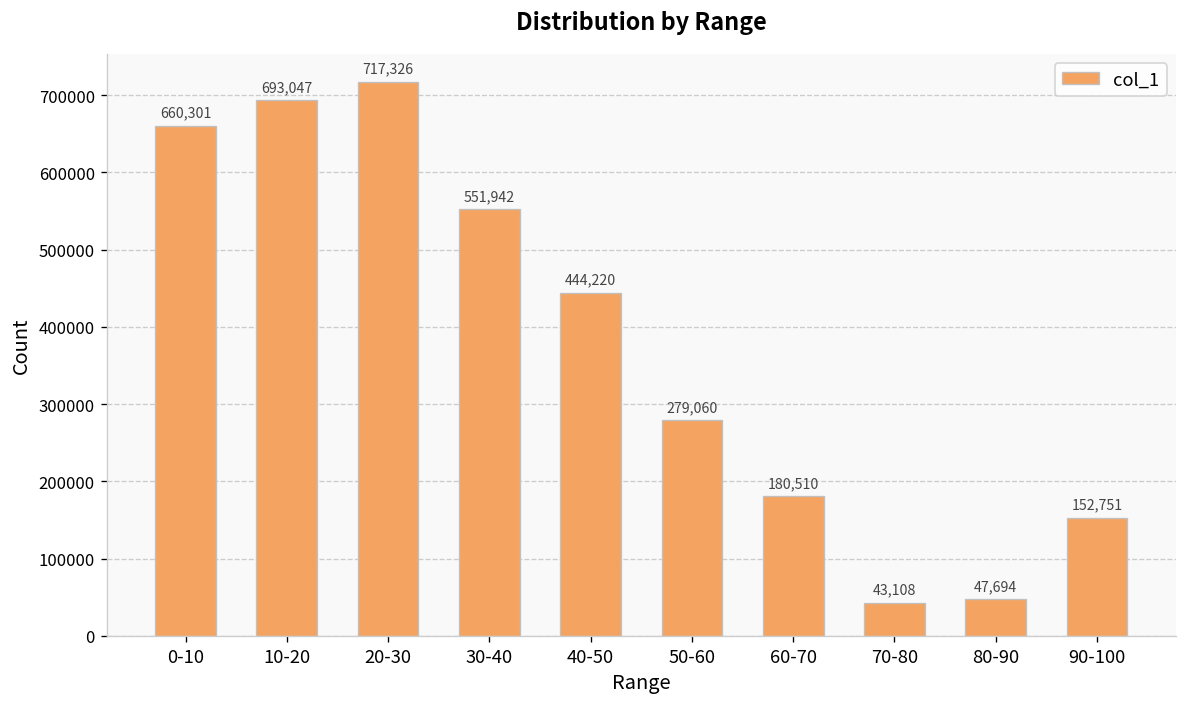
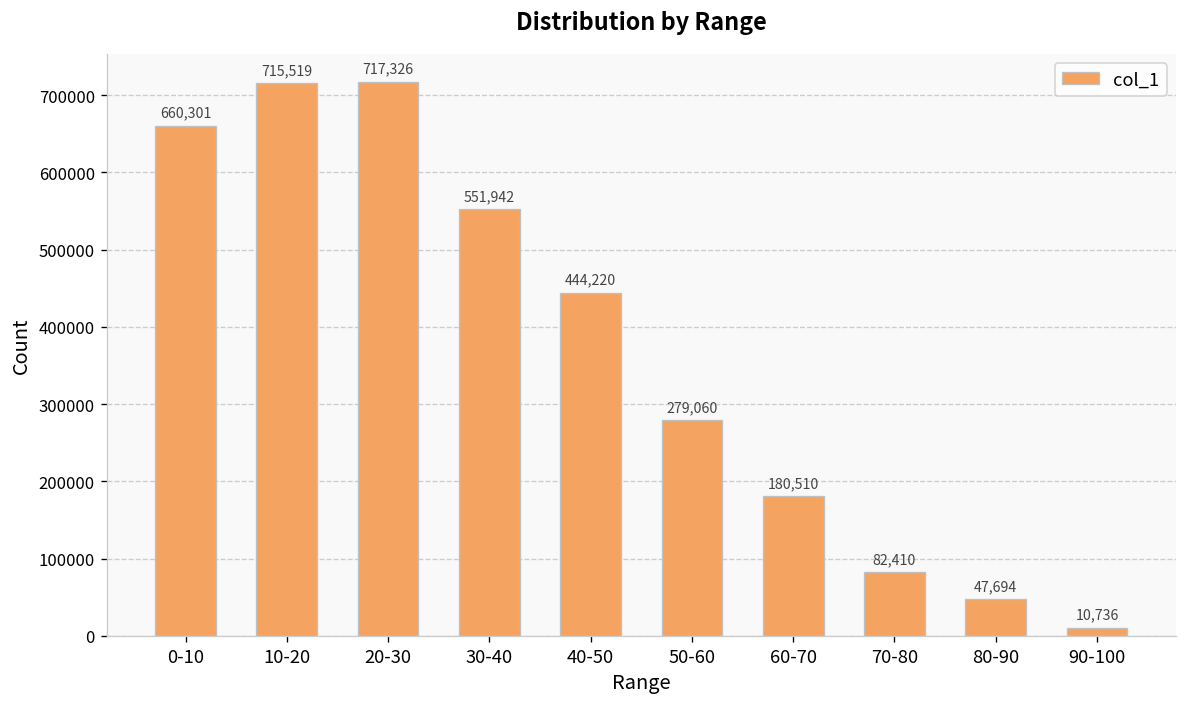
  {
    "0-10": "660,301",
-   "10-20": "693,047",
+   "10-20": "715,519",
    "20-30": "717,326",
    "30-40": "551,942",
    "40-50": "444,220",
    "50-60": "279,060",
    "60-70": "180,510",
-   "70-80": "43,108",
+   "70-80": "82,410",
    "80-90": "47,694",
-   "90-100": "152,751"
+   "90-100": "10,736"
  }
